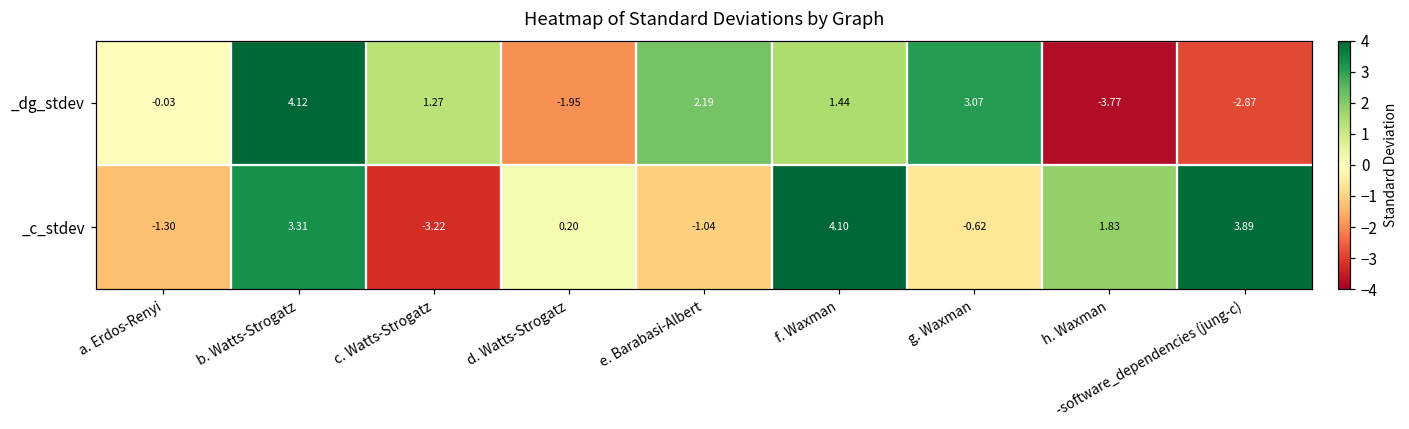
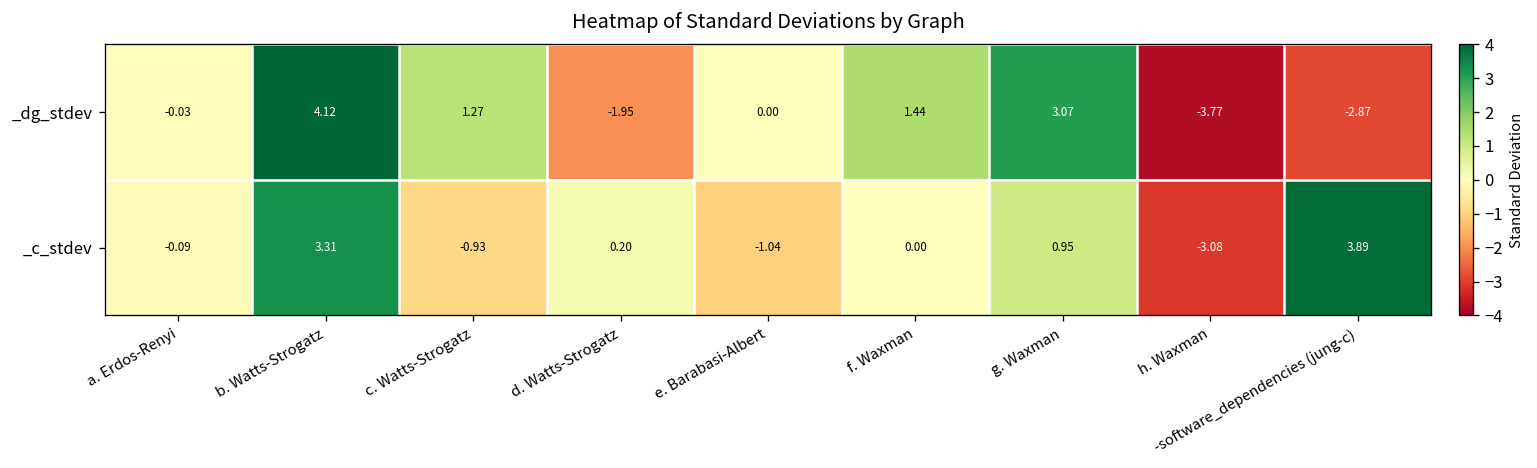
  {
    "_dg_stdev": {
      "a. Erdos-Renyi": -0.03,
      "b. Watts-Strogatz": 4.12,
      "c. Watts-Strogatz": 1.27,
      "d. Watts-Strogatz": -1.95,
-     "e. Barabasi-Albert": 2.19,
+     "e. Barabasi-Albert": 0.00,
      "f. Waxman": 1.44,
      "g. Waxman": 3.07,
      "h. Waxman": -3.77,
      "-software_dependencies (jung-c)": -2.87
    },
    "_c_stdev": {
-     "a. Erdos-Renyi": -1.30,
+     "a. Erdos-Renyi": -0.09,
      "b. Watts-Strogatz": 3.31,
-     "c. Watts-Strogatz": -3.22,
+     "c. Watts-Strogatz": -0.93,
      "d. Watts-Strogatz": 0.20,
      "e. Barabasi-Albert": -1.04,
-     "f. Waxman": 4.10,
-     "g. Waxman": -0.62,
-     "h. Waxman": 1.83,
+     "f. Waxman": 0.00,
+     "g. Waxman": 0.95,
+     "h. Waxman": -3.08,
      "-software_dependencies (jung-c)": 3.89
    }
  }
